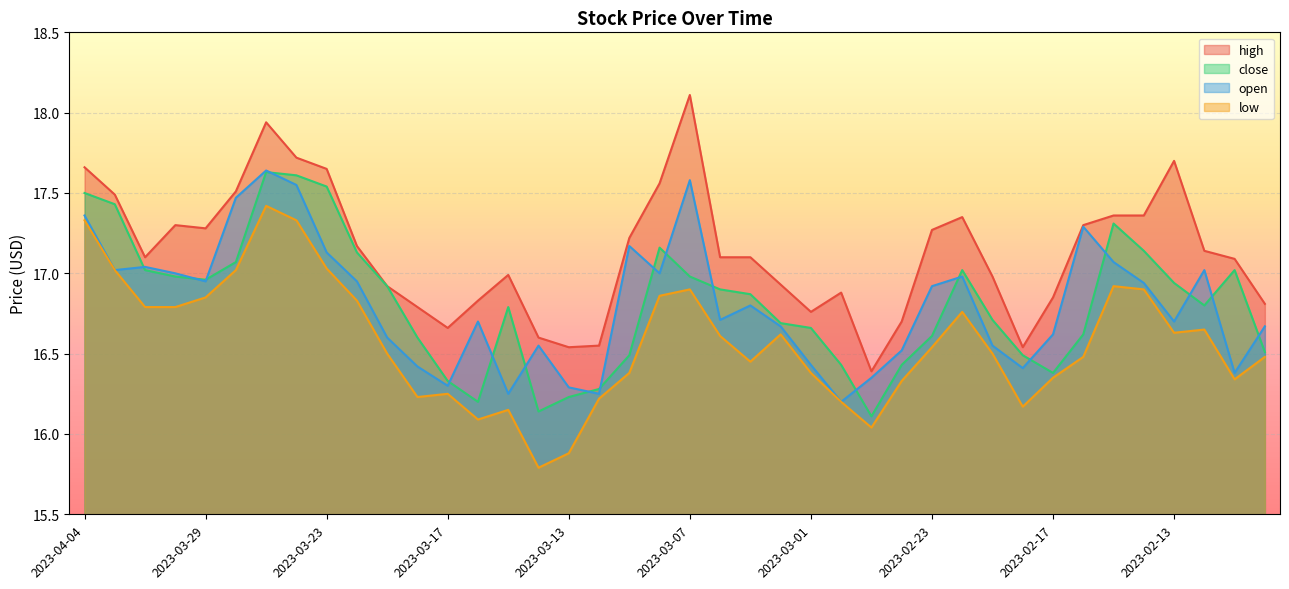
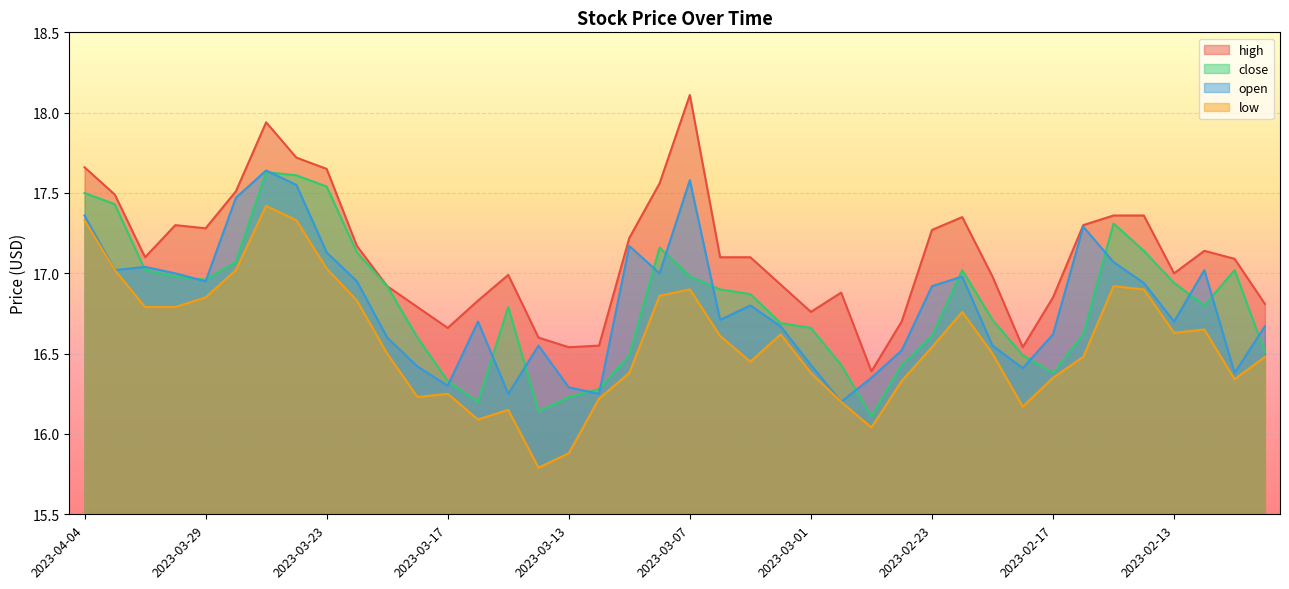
  {
    "high": {
      "2023-04-04": 17.66,
      "2023-03-29": 17.28,
      "2023-03-23": 17.65,
      "2023-03-17": 16.66,
      "2023-03-13": 16.54,
      "2023-03-07": 18.1,
      "2023-03-01": 16.76,
      "2023-02-23": 17.27,
      "2023-02-17": 16.85,
-     "2023-02-13": 17.7
+     "2023-02-13": 17.0
    },
    "close": {
      "2023-04-04": 17.5,
      "2023-03-23": 17.54,
      "2023-03-17": 16.33,
      "2023-03-13": 16.23,
      "2023-03-07": 16.98,
      "2023-03-01": 16.66,
      "2023-02-23": 16.6,
      "2023-02-17": 16.38,
      "2023-02-13": 16.94
    },
    "open": {
      "2023-04-04": 17.36,
      "2023-03-23": 17.13,
      "2023-03-17": 16.3,
      "2023-03-13": 16.3,
      "2023-03-07": 17.58,
      "2023-03-01": 16.43,
      "2023-02-23": 16.92,
      "2023-02-17": 16.62,
      "2023-02-13": 16.7
    },
    "low": {
      "2023-04-04": 17.33,
      "2023-03-29": 16.85,
      "2023-03-23": 17.03,
      "2023-03-17": 16.25,
      "2023-03-13": 15.88,
      "2023-03-07": 16.9,
      "2023-03-01": 16.38,
      "2023-02-23": 16.54,
      "2023-02-17": 16.35,
      "2023-02-13": 16.63
    }
  }
